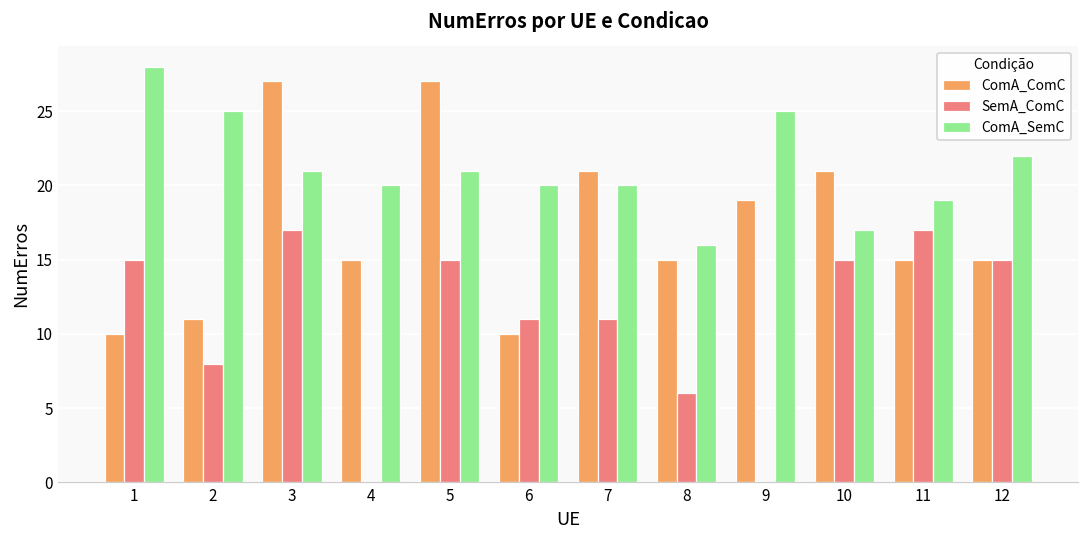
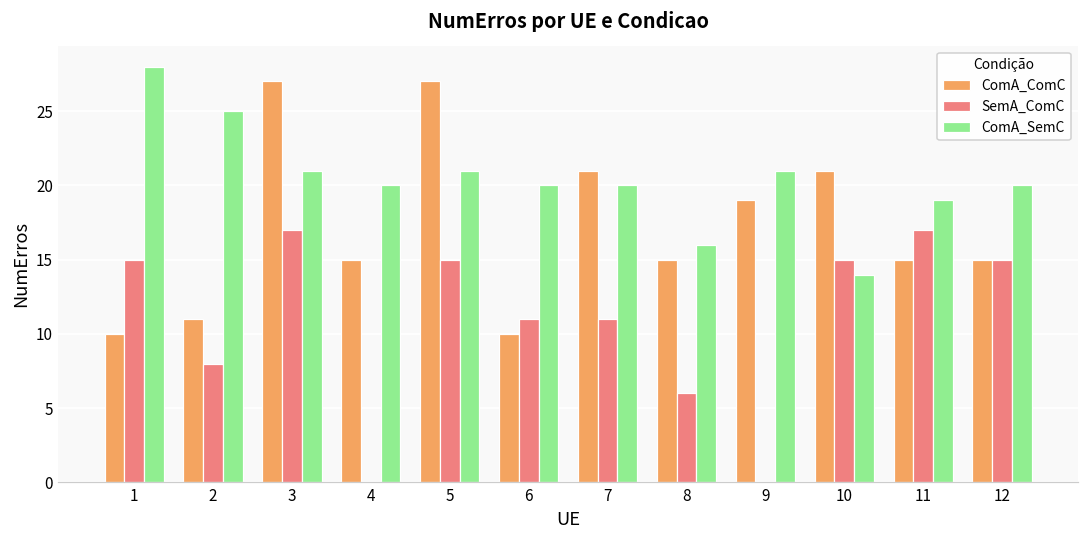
  {
    "ComA_SemC": {
      "1": 28,
      "2": 25,
      "3": 21,
      "4": 20,
      "5": 21,
      "6": 20,
      "7": 20,
      "8": 16,
-     "9": 25,
-     "10": 17,
+     "9": 21,
+     "10": 14,
      "11": 19,
-     "12": 22
+     "12": 20
    }
  }
